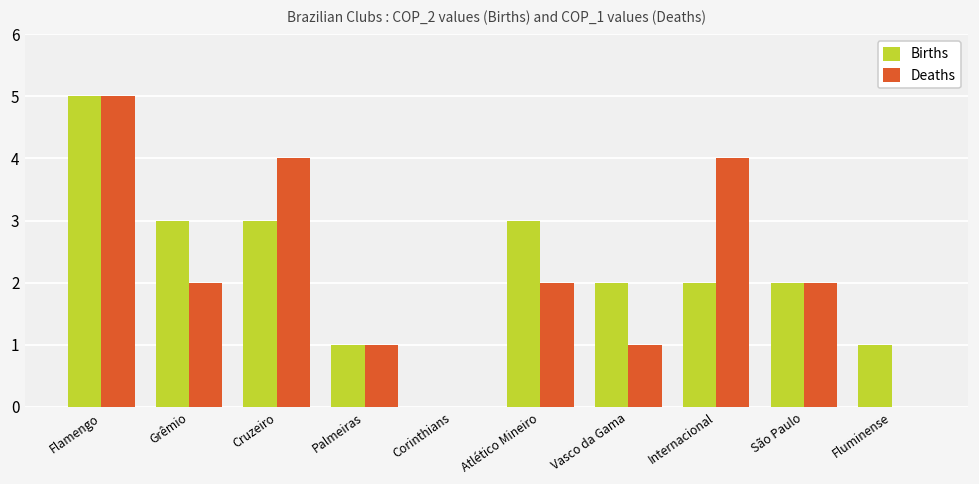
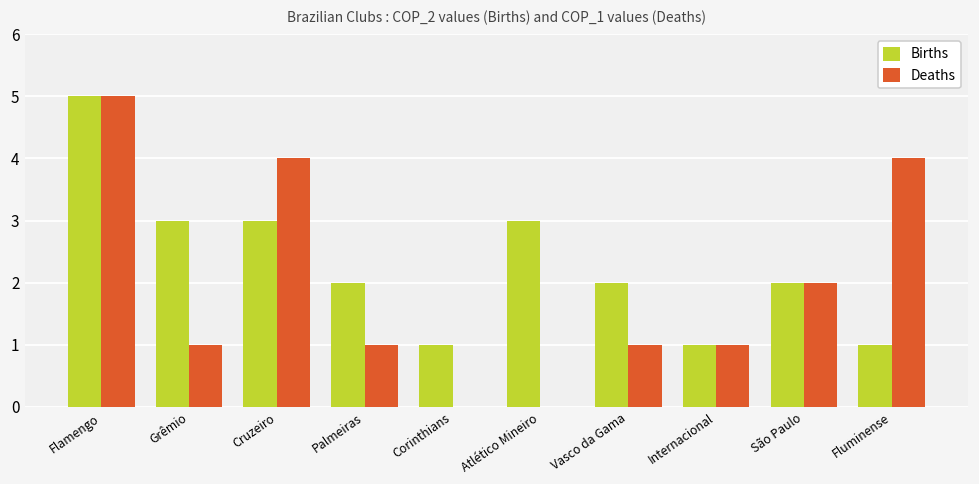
  {
    "Births": {
      "Flamengo": 5,
      "Grêmio": 3,
      "Cruzeiro": 3,
-     "Palmeiras": 1,
-     "Corinthians": 0,
+     "Palmeiras": 2,
+     "Corinthians": 1,
      "Atlético Mineiro": 3,
      "Vasco da Gama": 2,
-     "Internacional": 2,
+     "Internacional": 1,
      "São Paulo": 2,
      "Fluminense": 1
    },
    "Deaths": {
      "Flamengo": 5,
-     "Grêmio": 2,
+     "Grêmio": 1,
      "Cruzeiro": 4,
      "Palmeiras": 1,
      "Corinthians": 0,
-     "Atlético Mineiro": 2,
+     "Atlético Mineiro": 0,
      "Vasco da Gama": 1,
-     "Internacional": 4,
+     "Internacional": 1,
      "São Paulo": 2,
-     "Fluminense": 0
+     "Fluminense": 4
    }
  }
